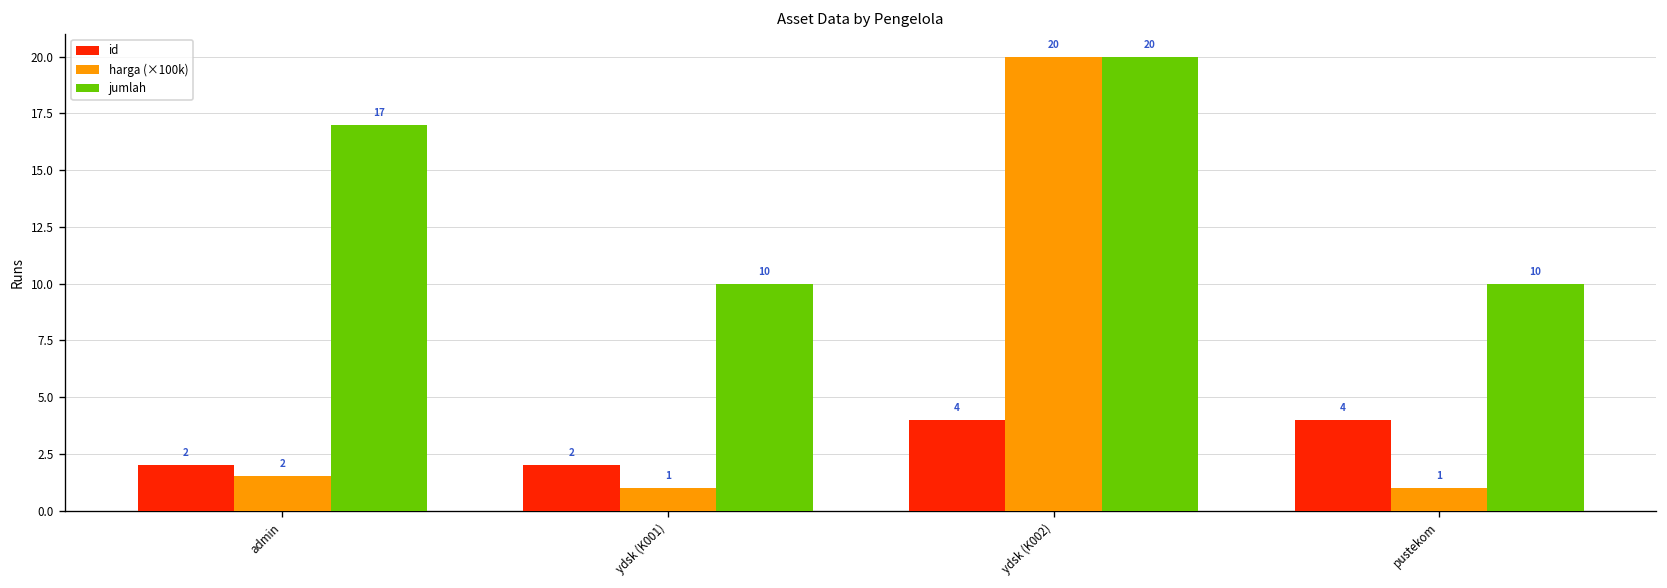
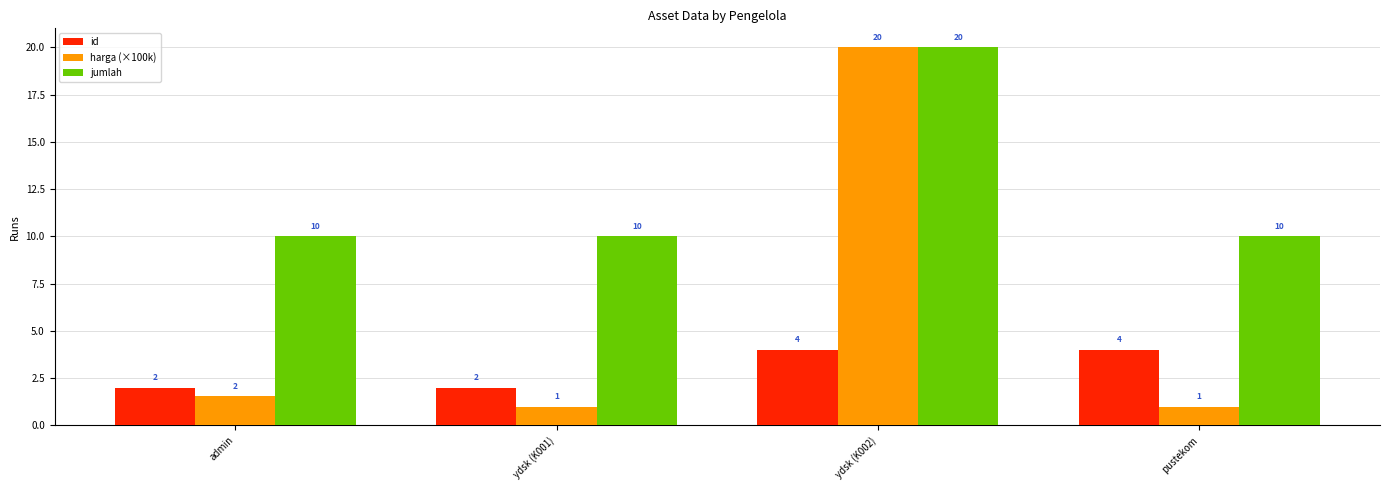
  {
    "id": {
      "admin": 2,
      "ydsk (K001)": 2,
      "ydsk (K002)": 4,
      "pustekom": 4
    },
    "harga (×100k)": {
      "admin": 2,
      "ydsk (K001)": 1,
      "ydsk (K002)": 20,
      "pustekom": 1
    },
    "jumlah": {
-     "admin": 17,
+     "admin": 10,
      "ydsk (K001)": 10,
      "ydsk (K002)": 20,
      "pustekom": 10
    }
  }
